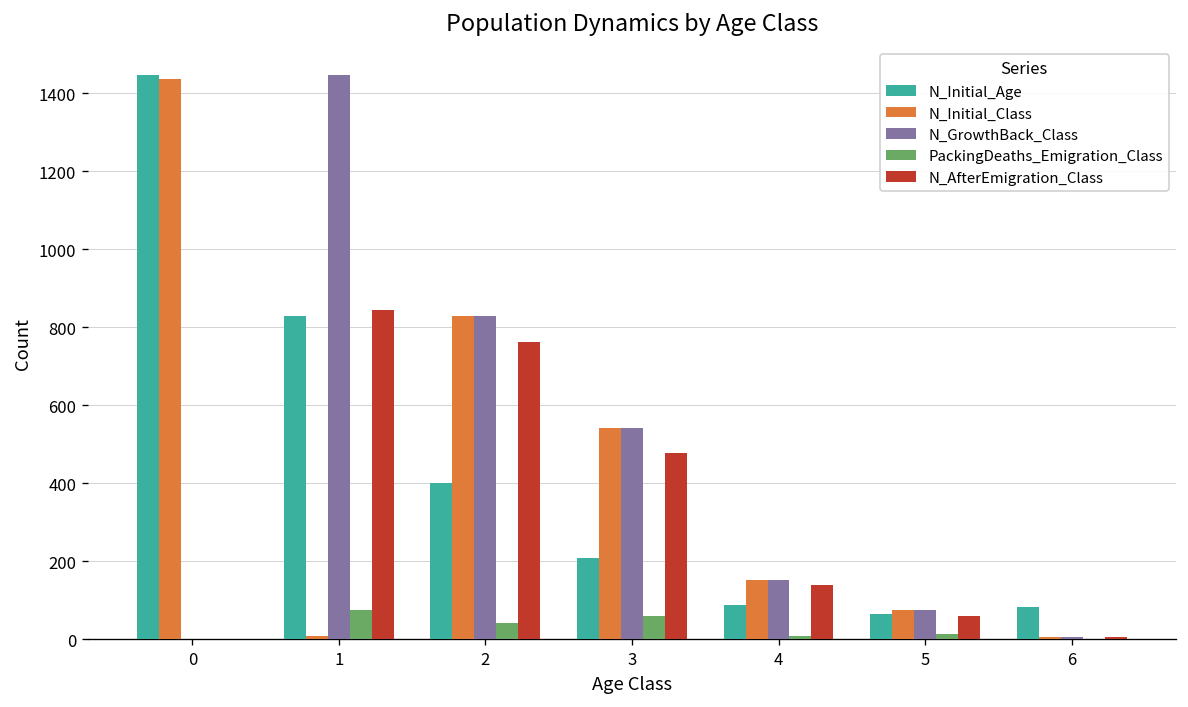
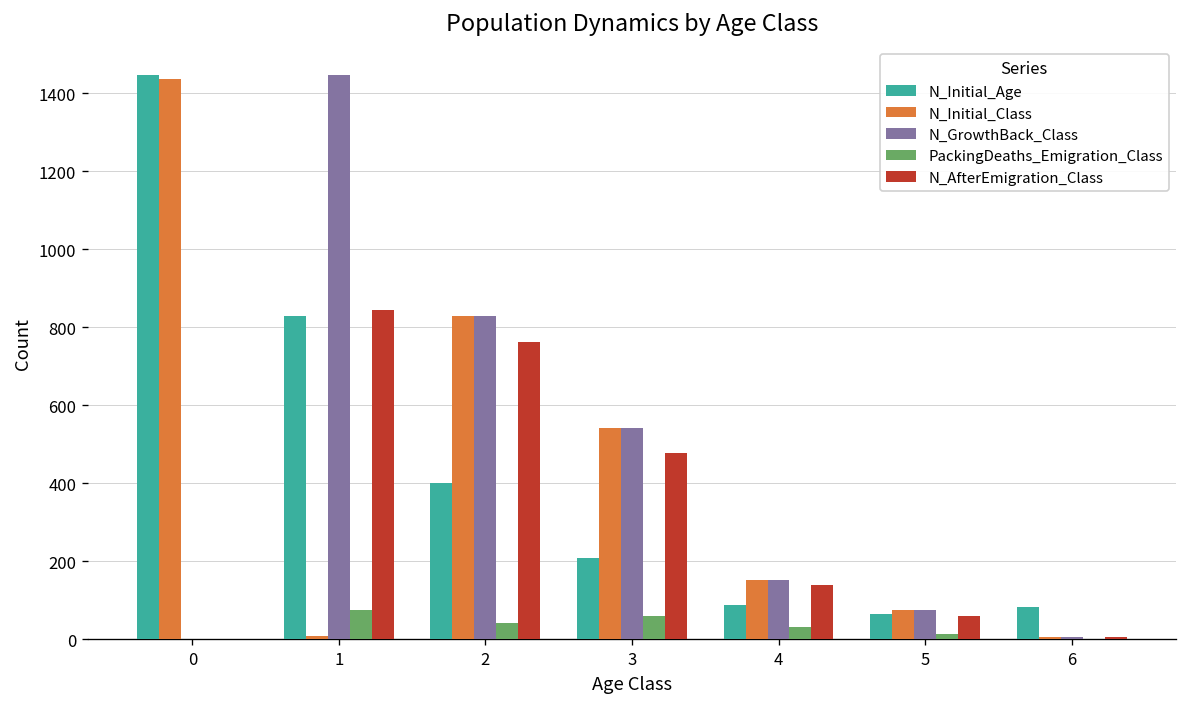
  {
    "N_Initial_Age": {
      "0": 1450,
      "1": 830,
      "2": 400,
      "3": 210,
      "4": 90,
      "5": 60,
      "6": 80
    },
    "N_Initial_Class": {
      "0": 1440,
      "1": 10,
      "2": 830,
      "3": 540,
      "4": 150,
      "5": 80
    },
    "N_GrowthBack_Class": {
      "0": 0,
      "1": 1450,
      "2": 830,
      "3": 540,
      "4": 150,
      "5": 80
    },
    "PackingDeaths_Emigration_Class": {
      "0": 0,
      "1": 80,
      "2": 40,
      "3": 60,
-     "4": 10,
+     "4": 30,
      "5": 10
    },
    "N_AfterEmigration_Class": {
      "0": 0,
      "1": 840,
      "2": 760,
      "3": 480,
      "4": 140,
      "5": 60
    }
  }
